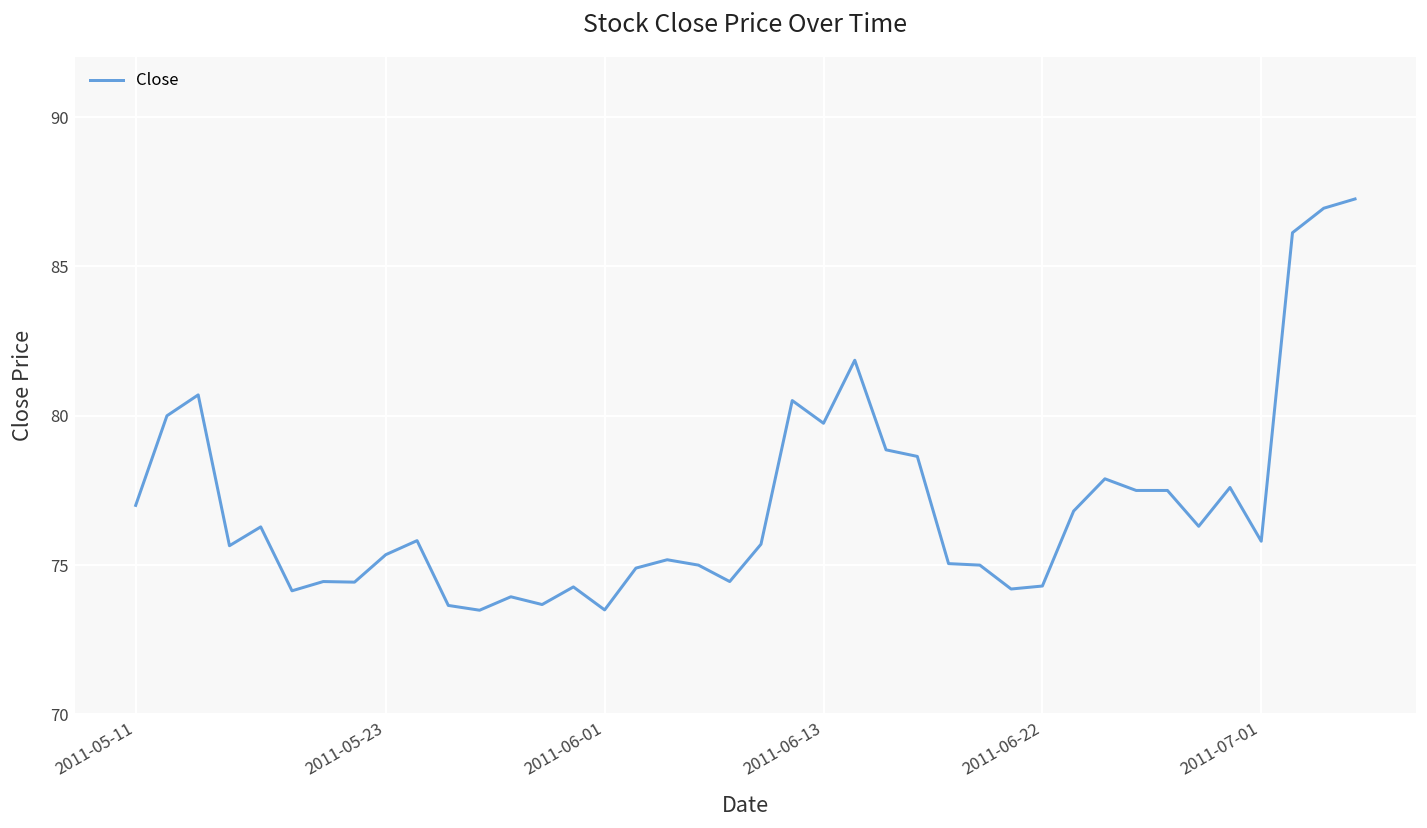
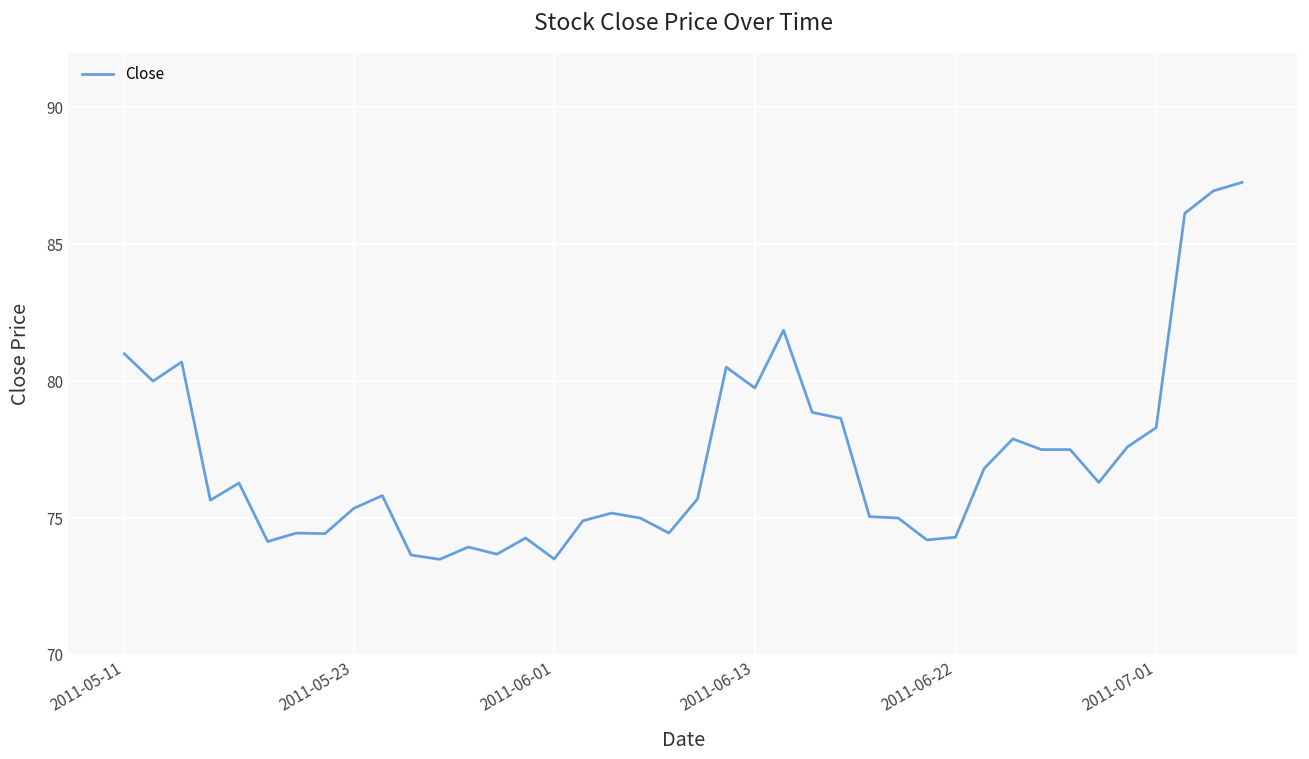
  {
-   "2011-05-11": 77,
+   "2011-05-11": 81,
    "2011-05-23": 75.4,
    "2011-06-01": 73.5,
    "2011-06-13": 79.8,
    "2011-06-22": 74.3,
-   "2011-07-01": 75.8
+   "2011-07-01": 78.3
  }
